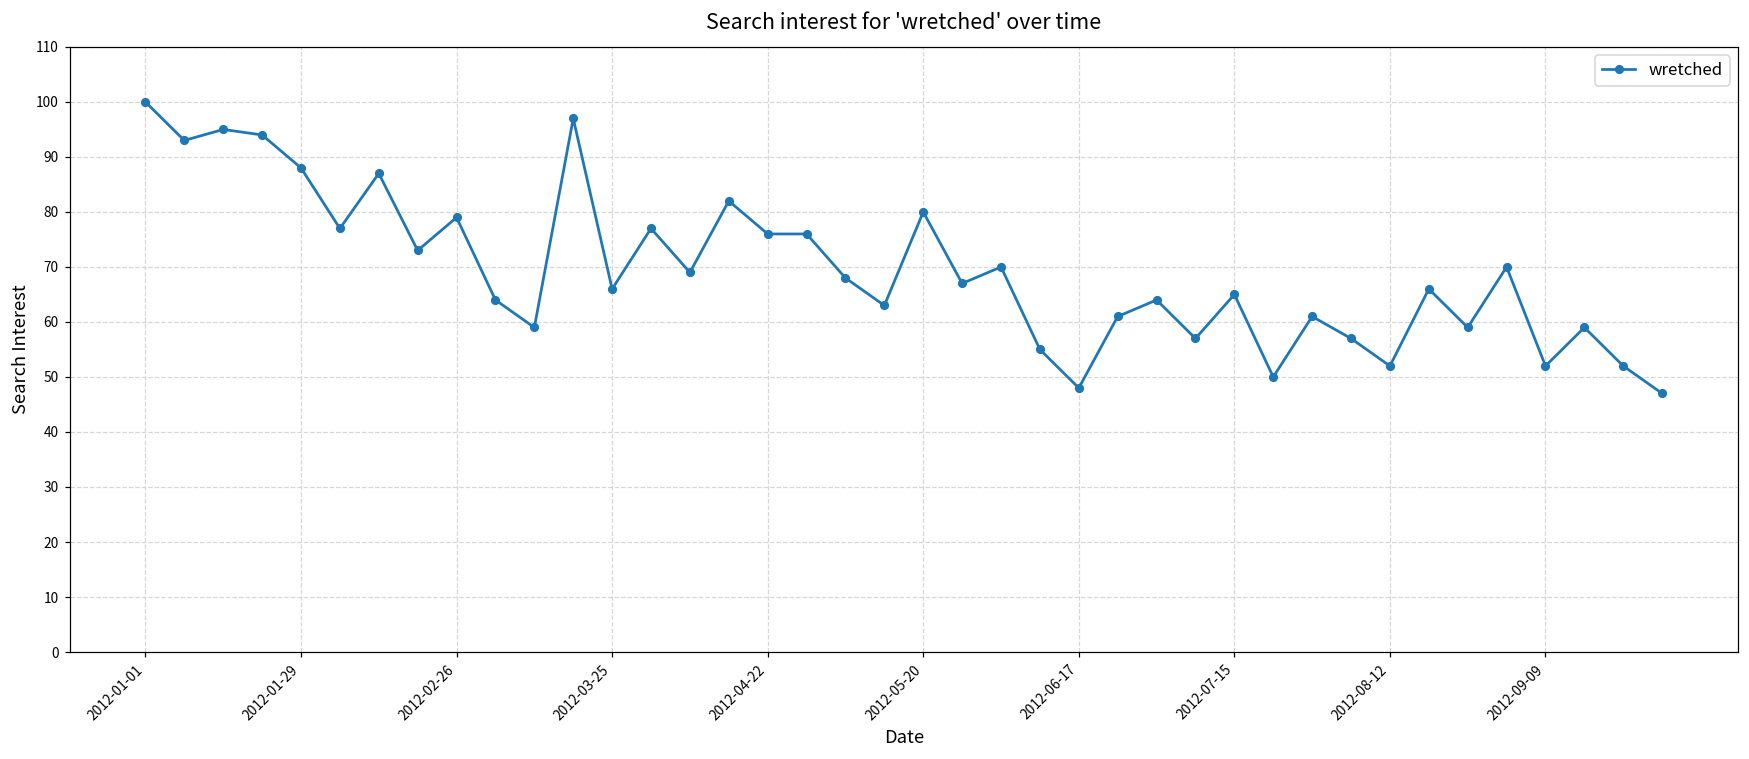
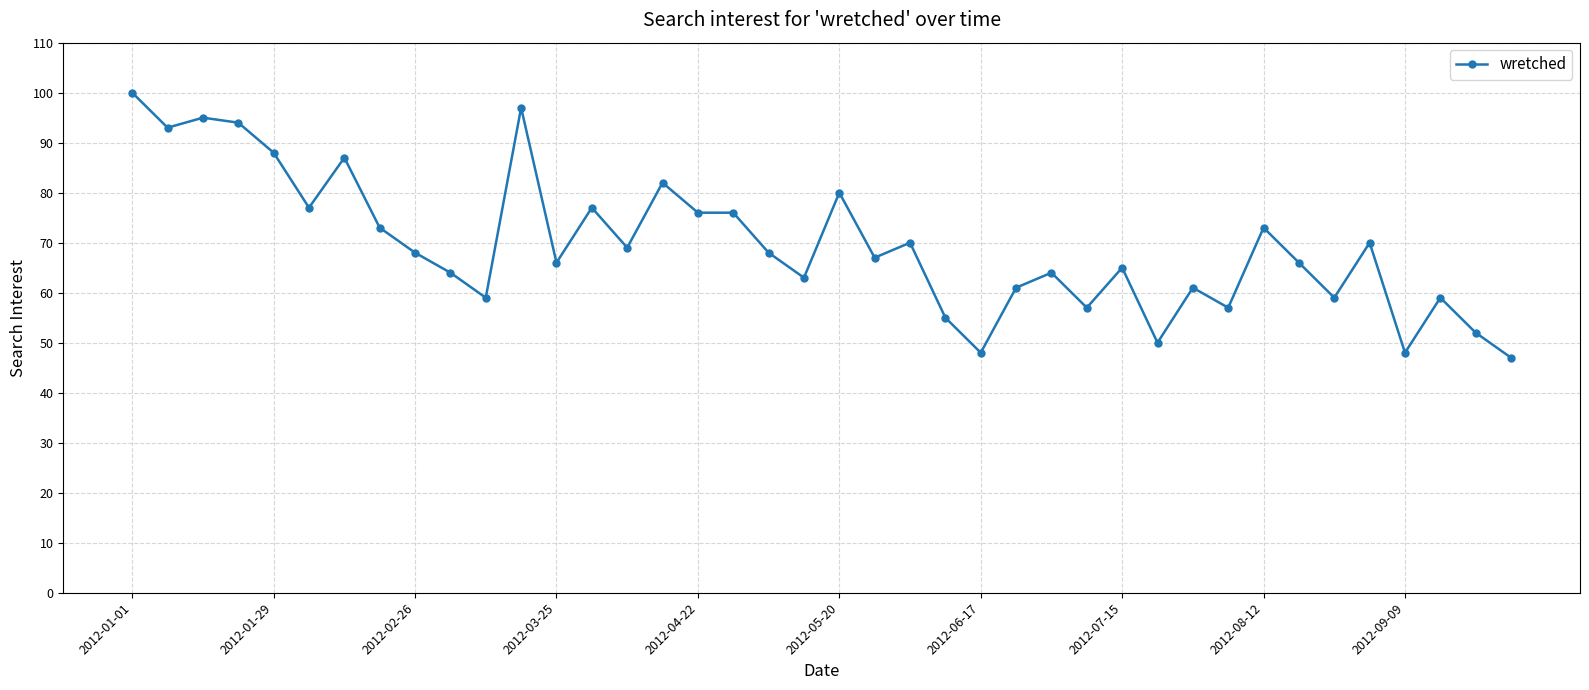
  {
    "2012-01-01": 100,
    "2012-01-29": 88,
-   "2012-02-26": 79,
+   "2012-02-26": 68,
    "2012-03-25": 66,
    "2012-04-22": 76,
    "2012-05-20": 80,
    "2012-06-17": 48,
    "2012-07-15": 65,
-   "2012-08-12": 52,
-   "2012-09-09": 52
+   "2012-08-12": 73,
+   "2012-09-09": 48
  }
